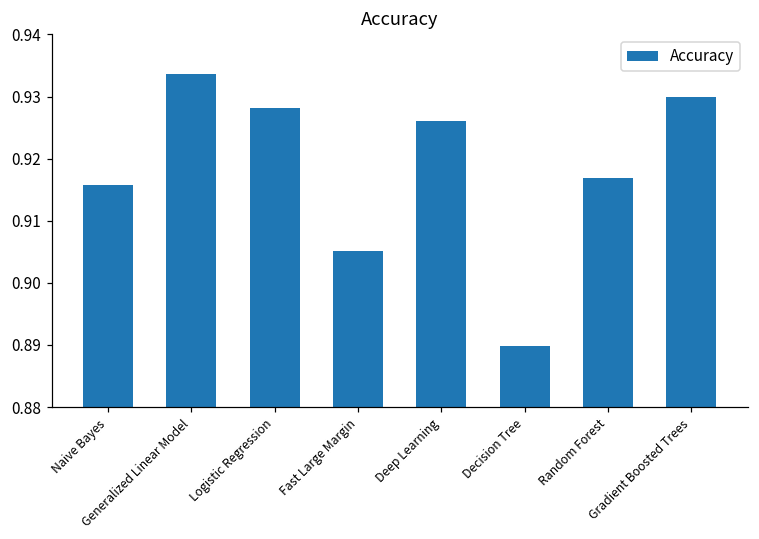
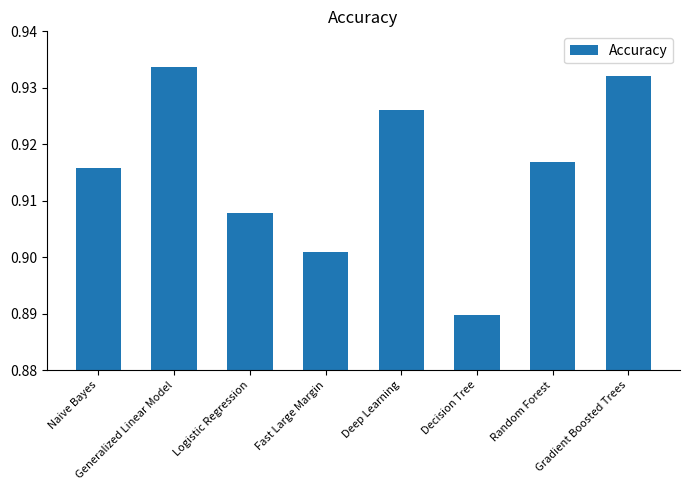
  {
    "Naive Bayes": 0.916,
    "Generalized Linear Model": 0.934,
-   "Logistic Regression": 0.928,
-   "Fast Large Margin": 0.905,
+   "Logistic Regression": 0.908,
+   "Fast Large Margin": 0.901,
    "Deep Learning": 0.926,
    "Decision Tree": 0.890,
    "Random Forest": 0.917,
-   "Gradient Boosted Trees": 0.930
+   "Gradient Boosted Trees": 0.932
  }
